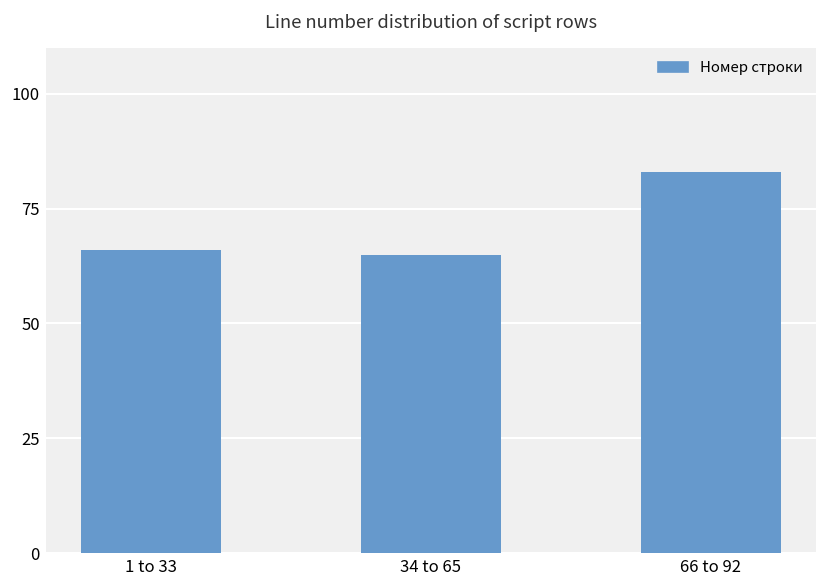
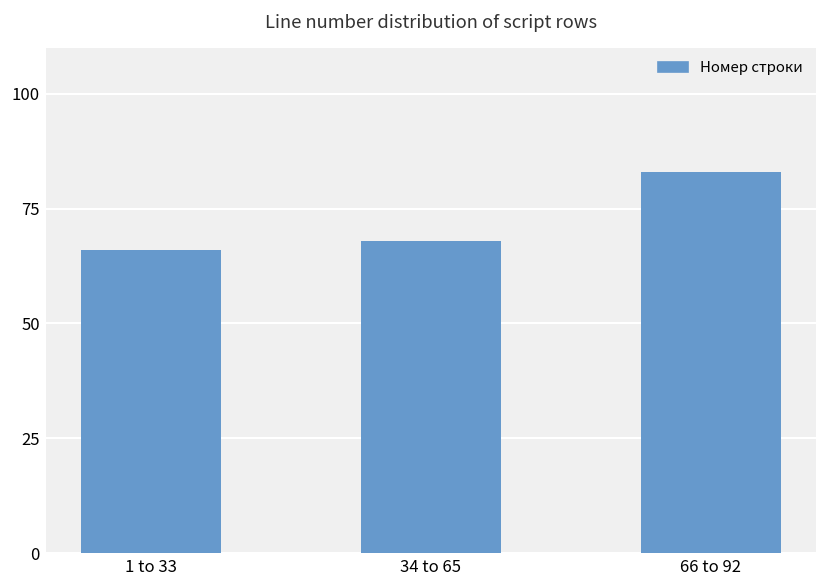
  {
    "1 to 33": 66,
-   "34 to 65": 65,
+   "34 to 65": 68,
    "66 to 92": 83
  }
